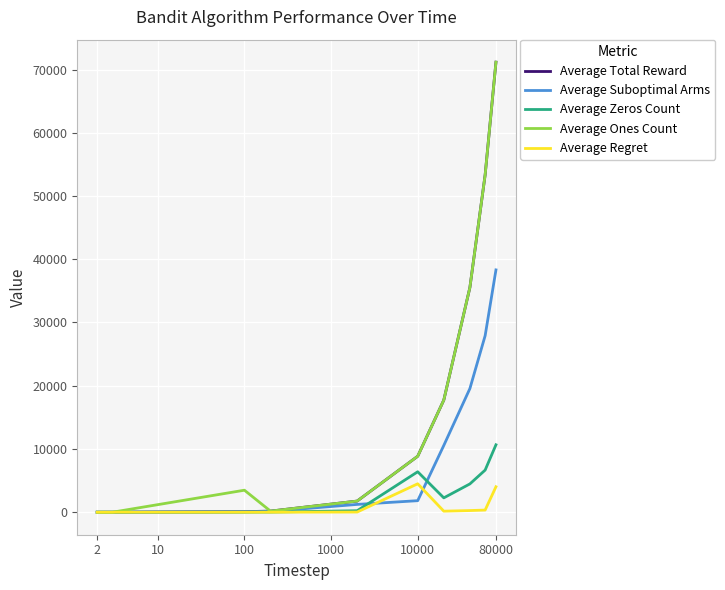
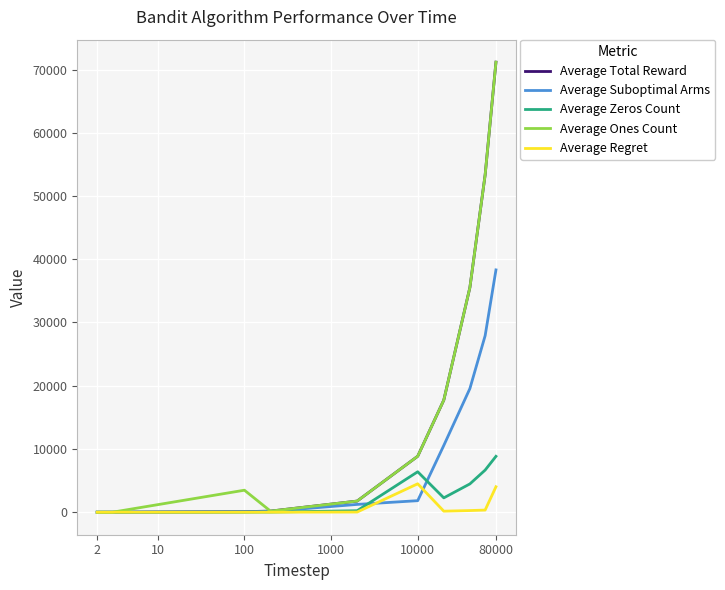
  {
    "Average Suboptimal Arms": {
      "10000": 2000,
      "80000": 38000
    },
    "Average Zeros Count": {
      "10000": 6000,
-     "80000": 11000
+     "80000": 9000
    },
    "Average Ones Count": {
      "100": 3000
    },
    "Average Regret": {
      "10000": 4000,
      "80000": 4000
    }
  }
